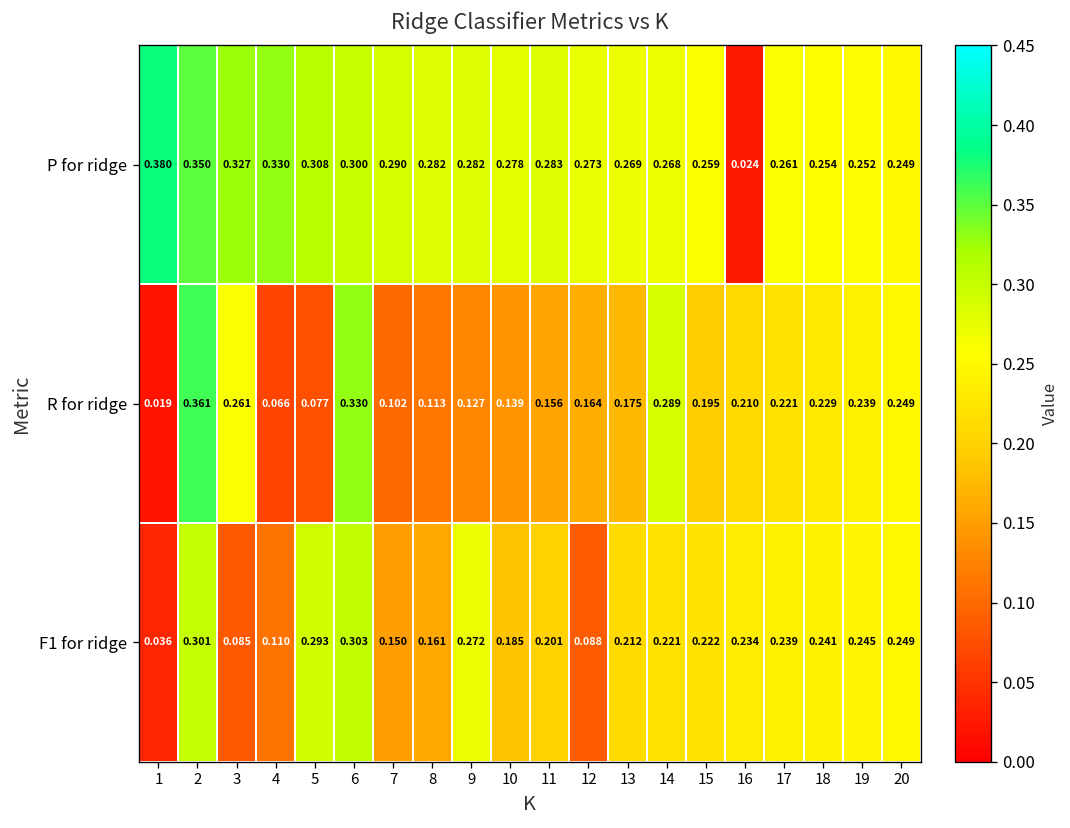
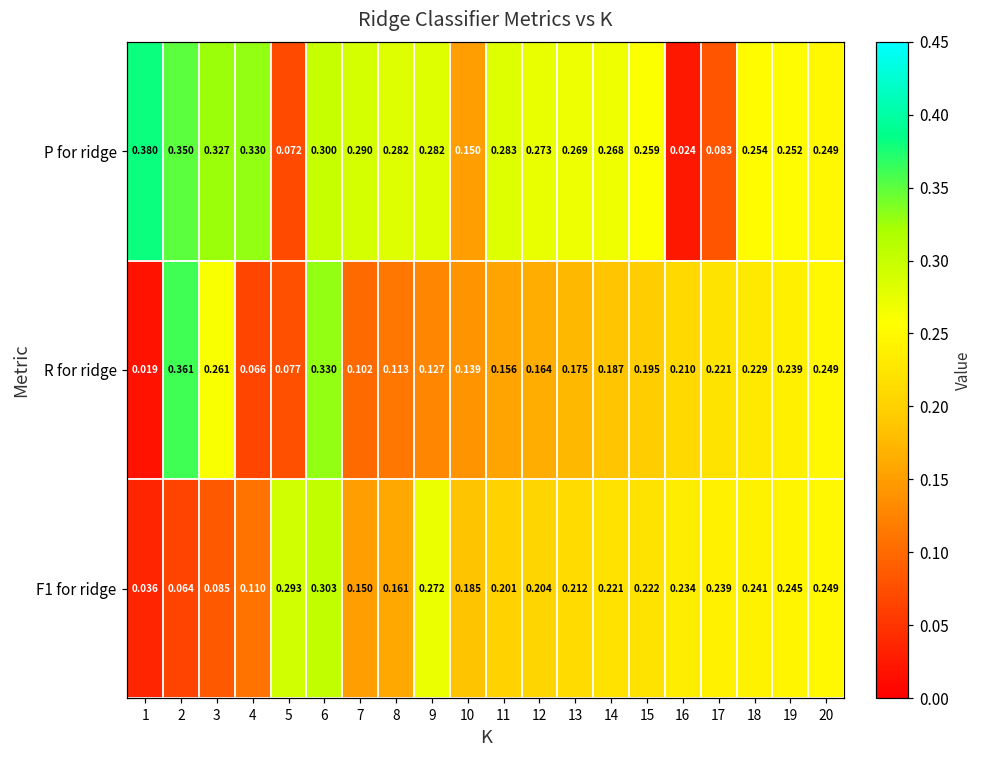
  {
    "P for ridge": {
      "1": 0.380,
      "2": 0.350,
      "3": 0.327,
      "4": 0.330,
-     "5": 0.308,
+     "5": 0.072,
      "6": 0.300,
      "7": 0.290,
      "8": 0.282,
      "9": 0.282,
-     "10": 0.278,
+     "10": 0.150,
      "11": 0.283,
      "12": 0.273,
      "13": 0.269,
      "14": 0.268,
      "15": 0.259,
      "16": 0.024,
-     "17": 0.261,
+     "17": 0.083,
      "18": 0.254,
      "19": 0.252,
      "20": 0.249
    },
    "R for ridge": {
      "1": 0.019,
      "2": 0.361,
      "3": 0.261,
      "4": 0.066,
      "5": 0.077,
      "6": 0.330,
      "7": 0.102,
      "8": 0.113,
      "9": 0.127,
      "10": 0.139,
      "11": 0.156,
      "12": 0.164,
      "13": 0.175,
-     "14": 0.289,
+     "14": 0.187,
      "15": 0.195,
      "16": 0.210,
      "17": 0.221,
      "18": 0.229,
      "19": 0.239,
      "20": 0.249
    },
    "F1 for ridge": {
      "1": 0.036,
-     "2": 0.301,
+     "2": 0.064,
      "3": 0.085,
      "4": 0.110,
      "5": 0.293,
      "6": 0.303,
      "7": 0.150,
      "8": 0.161,
      "9": 0.272,
      "10": 0.185,
      "11": 0.201,
-     "12": 0.088,
+     "12": 0.204,
      "13": 0.212,
      "14": 0.221,
      "15": 0.222,
      "16": 0.234,
      "17": 0.239,
      "18": 0.241,
      "19": 0.245,
      "20": 0.249
    }
  }
